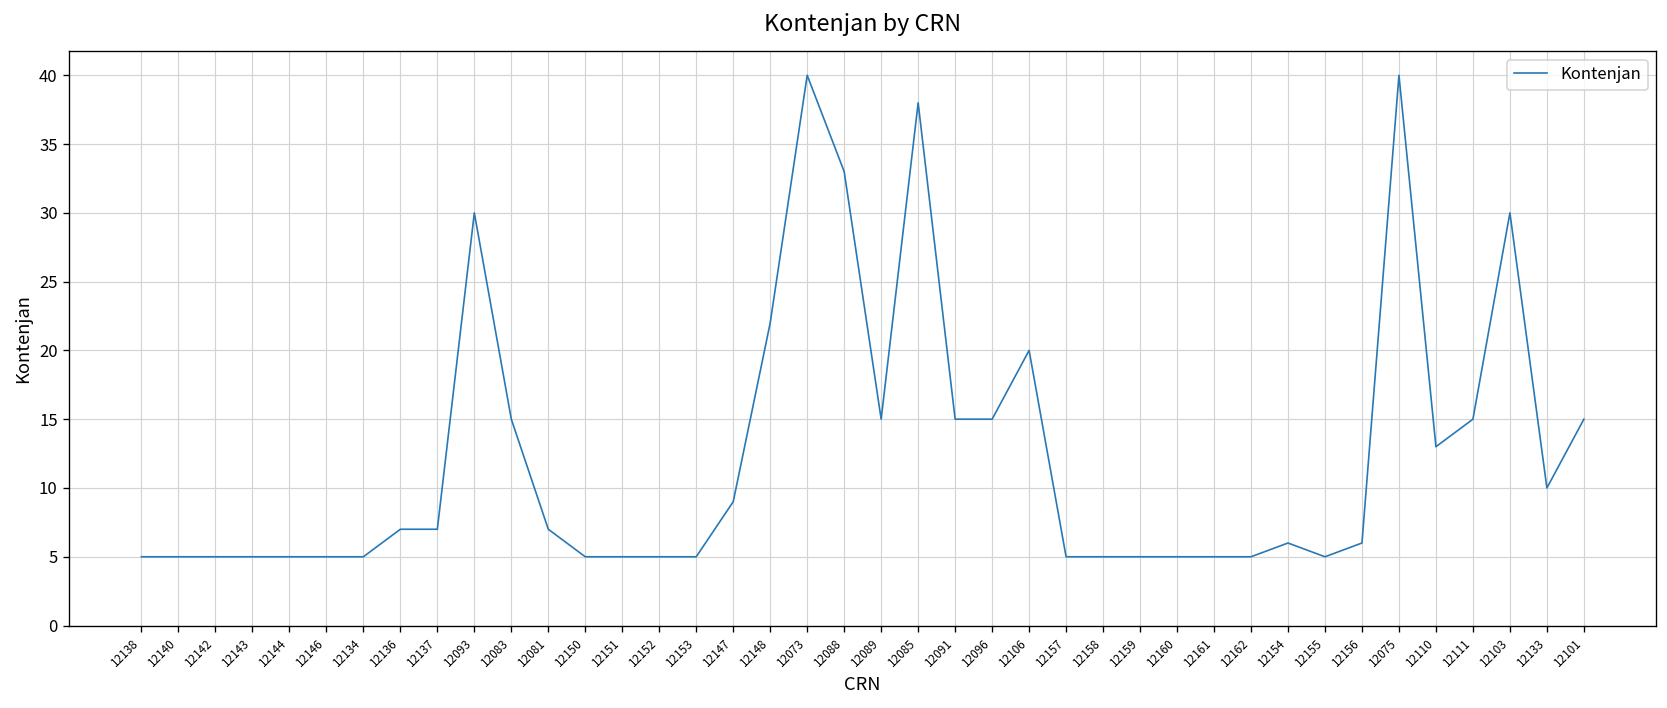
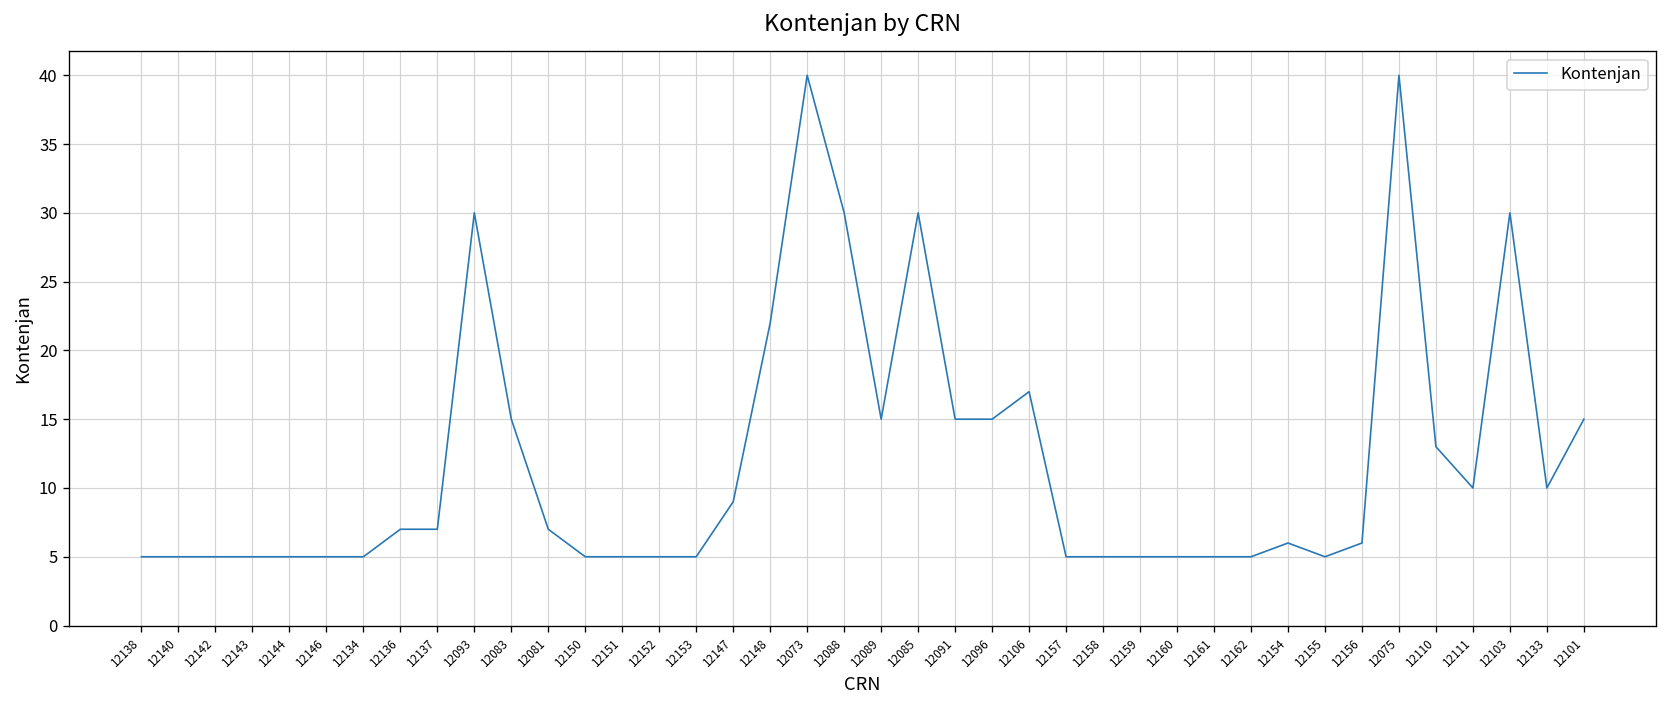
  {
    "12138": 5,
    "12140": 5,
    "12142": 5,
    "12143": 5,
    "12144": 5,
    "12146": 5,
    "12134": 5,
    "12136": 7,
    "12137": 7,
    "12093": 30,
    "12083": 15,
    "12081": 7,
    "12150": 5,
    "12151": 5,
    "12152": 5,
    "12153": 5,
    "12147": 9,
    "12148": 22,
    "12073": 40,
-   "12088": 33,
+   "12088": 30,
    "12089": 15,
-   "12085": 38,
+   "12085": 30,
    "12091": 15,
    "12096": 15,
-   "12106": 20,
+   "12106": 17,
    "12157": 5,
    "12158": 5,
    "12159": 5,
    "12160": 5,
    "12161": 5,
    "12162": 5,
    "12154": 6,
    "12155": 5,
    "12156": 6,
    "12075": 40,
    "12110": 13,
-   "12111": 15,
+   "12111": 10,
    "12103": 30,
    "12133": 10,
    "12101": 15
  }
